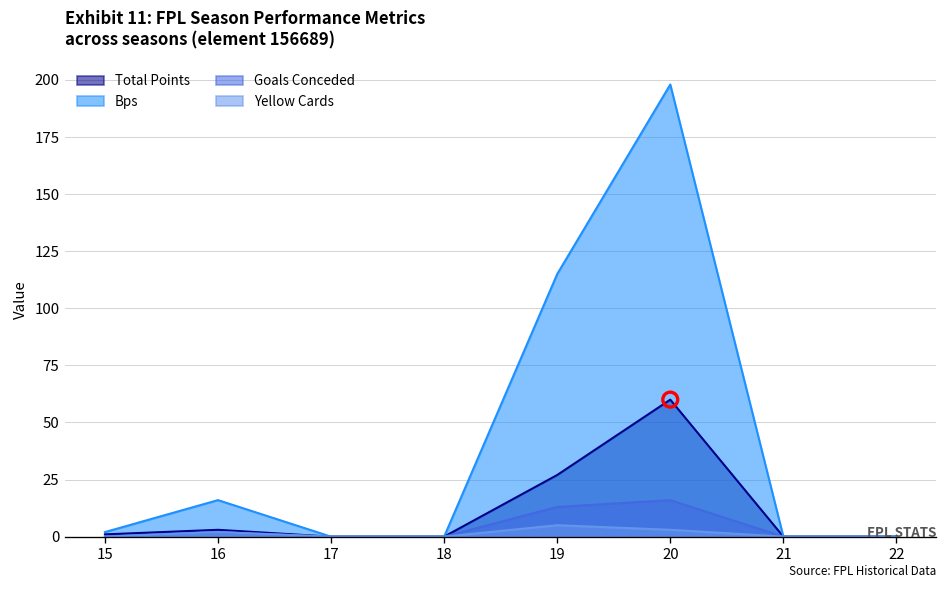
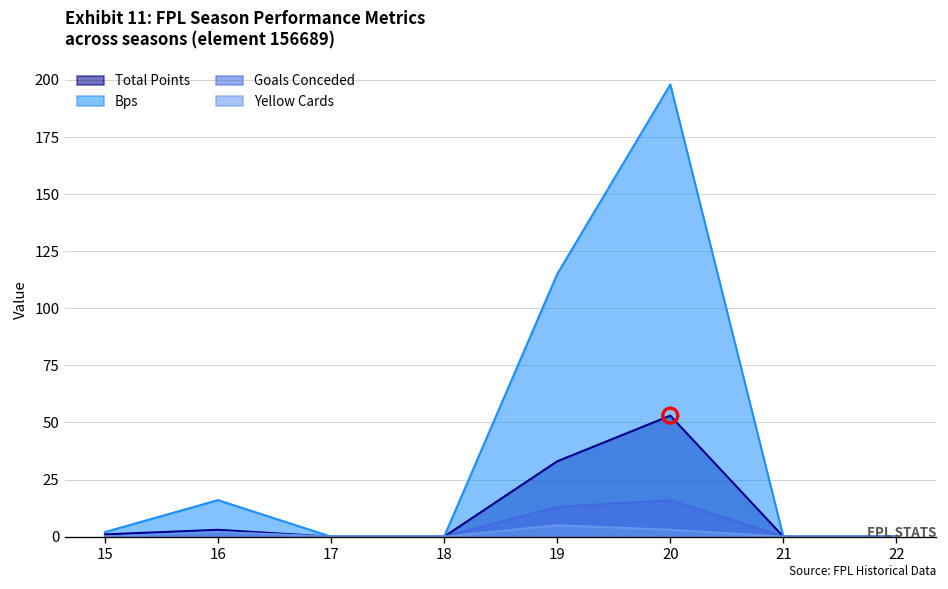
  {
    "Total Points": {
-     "19": 27,
-     "20": 60
+     "19": 33,
+     "20": 53
    }
  }
